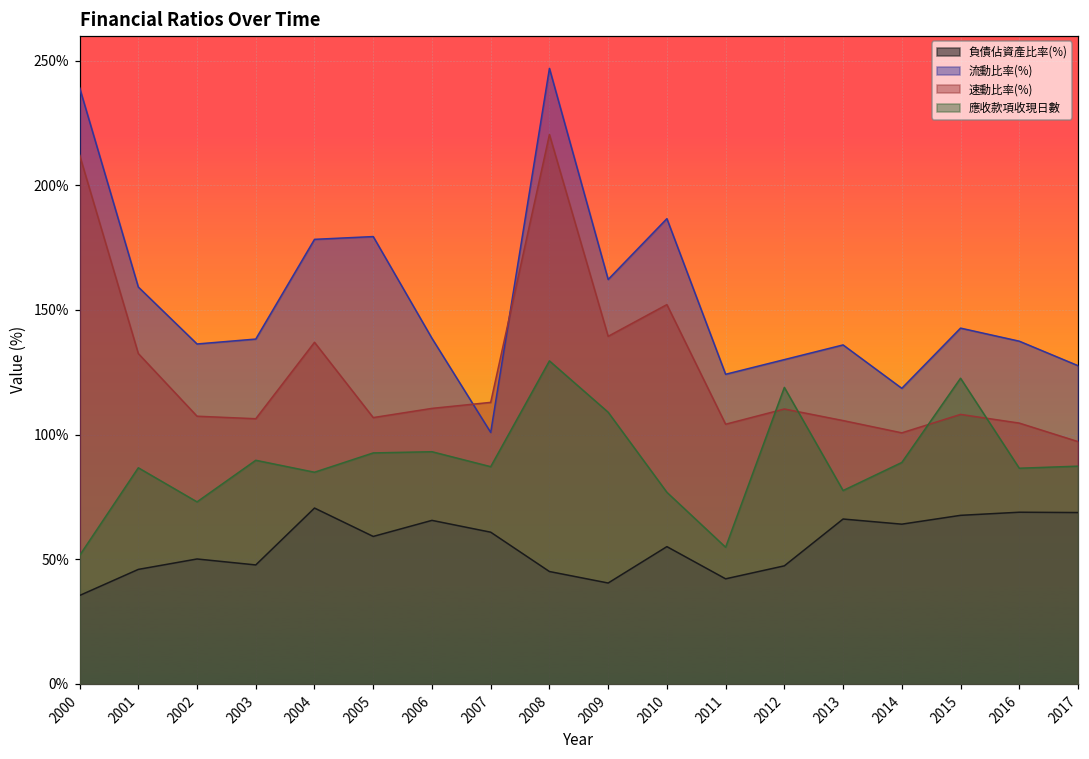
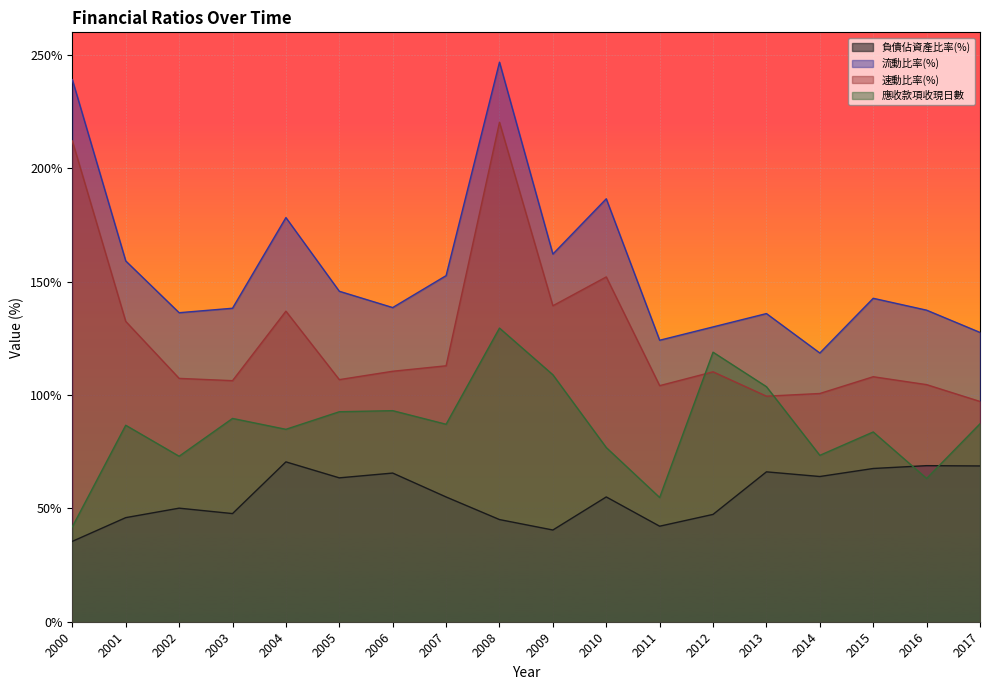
  {
    "負債佔資產比率(%)": {
      "2000": "35%",
      "2001": "46%",
      "2002": "50%",
      "2003": "48%",
      "2004": "71%",
-     "2005": "59%",
+     "2005": "63%",
      "2006": "66%",
-     "2007": "61%",
+     "2007": "55%",
      "2008": "45%",
      "2009": "40%",
      "2010": "55%",
      "2011": "42%",
      "2012": "47%",
      "2013": "66%",
      "2014": "64%",
      "2015": "68%",
      "2016": "69%",
      "2017": "69%"
    },
    "流動比率(%)": {
      "2000": "239%",
      "2001": "159%",
      "2002": "136%",
      "2003": "138%",
      "2004": "178%",
-     "2005": "179%",
+     "2005": "146%",
      "2006": "139%",
-     "2007": "101%",
+     "2007": "153%",
      "2008": "247%",
      "2009": "162%",
      "2010": "187%",
      "2011": "124%",
      "2012": "130%",
      "2013": "136%",
      "2014": "119%",
      "2015": "143%",
      "2016": "137%",
      "2017": "128%"
    },
    "速動比率(%)": {
      "2000": "212%",
      "2001": "132%",
      "2002": "107%",
      "2003": "106%",
      "2004": "137%",
      "2005": "107%",
      "2006": "110%",
      "2007": "113%",
      "2008": "220%",
      "2009": "139%",
      "2010": "152%",
      "2011": "104%",
      "2012": "110%",
-     "2013": "106%",
+     "2013": "100%",
      "2014": "101%",
      "2015": "108%",
      "2016": "105%",
      "2017": "97%"
    },
    "應收款項收現日數": {
-     "2000": "52%",
+     "2000": "42%",
      "2001": "87%",
      "2002": "73%",
      "2003": "90%",
      "2004": "85%",
      "2005": "93%",
      "2006": "93%",
      "2007": "87%",
      "2008": "130%",
      "2009": "109%",
      "2010": "77%",
      "2011": "55%",
      "2012": "119%",
-     "2013": "78%",
-     "2014": "89%",
-     "2015": "123%",
-     "2016": "86%",
+     "2013": "104%",
+     "2014": "73%",
+     "2015": "84%",
+     "2016": "63%",
      "2017": "87%"
    }
  }
